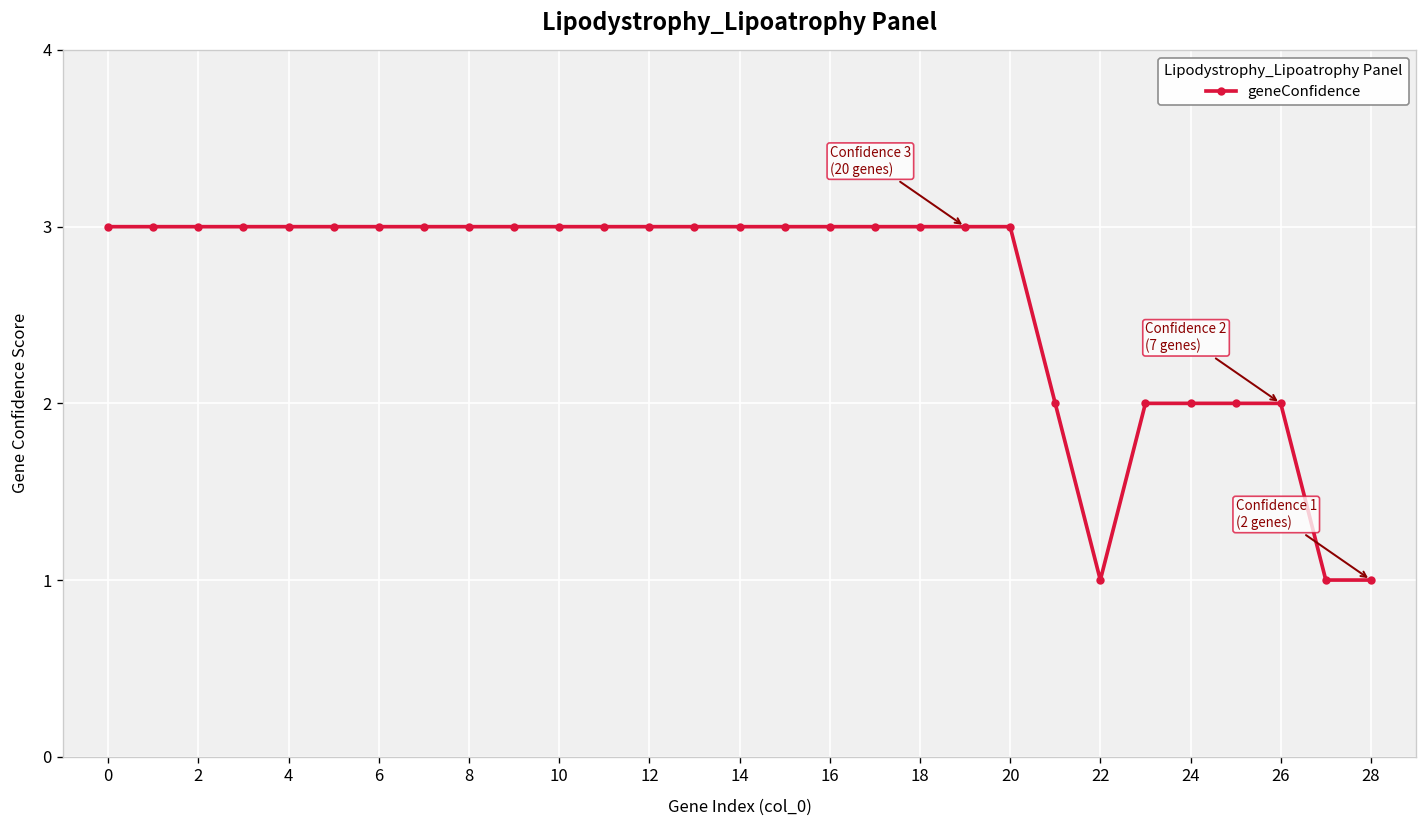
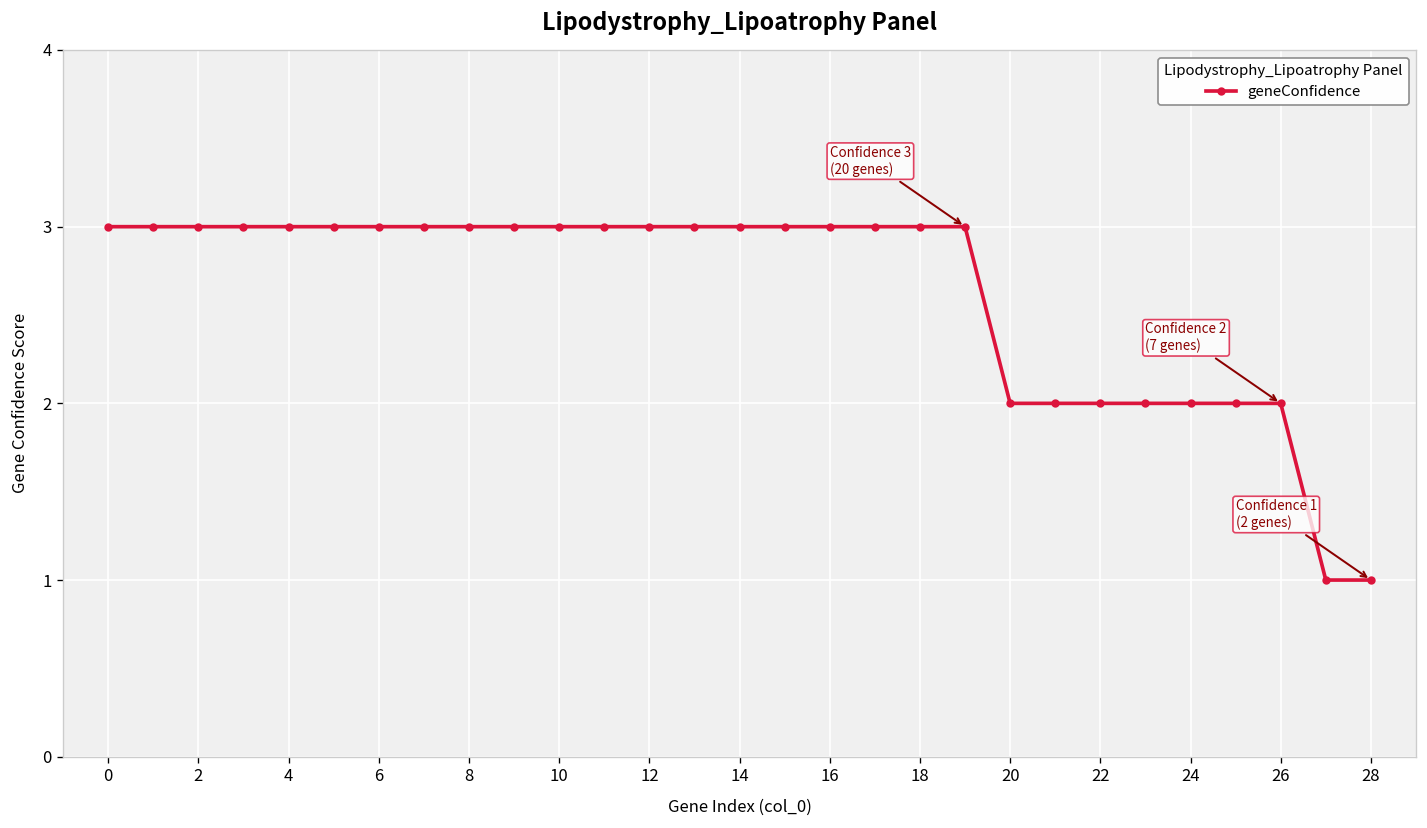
  {
    "0": 3,
    "2": 3,
    "4": 3,
    "6": 3,
    "8": 3,
    "10": 3,
    "12": 3,
    "14": 3,
-   "20": 3,
-   "22": 1,
+   "20": 2,
+   "22": 2,
    "26": 2,
    "28": 1
  }
